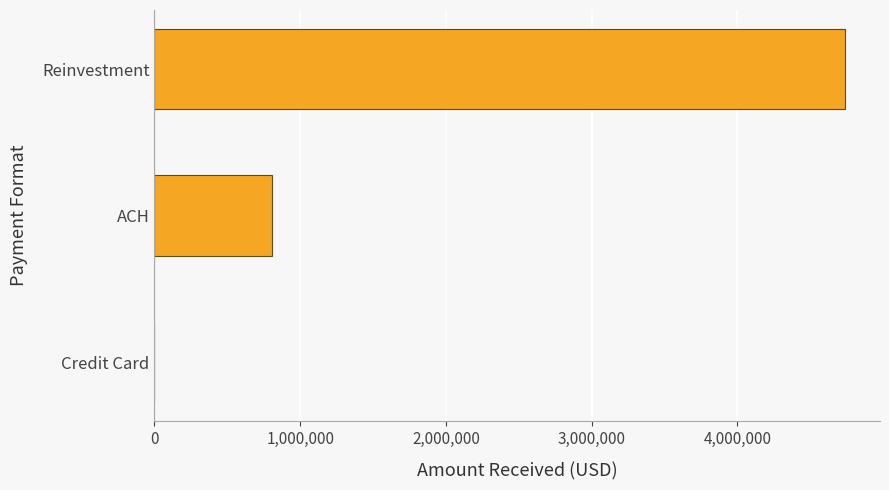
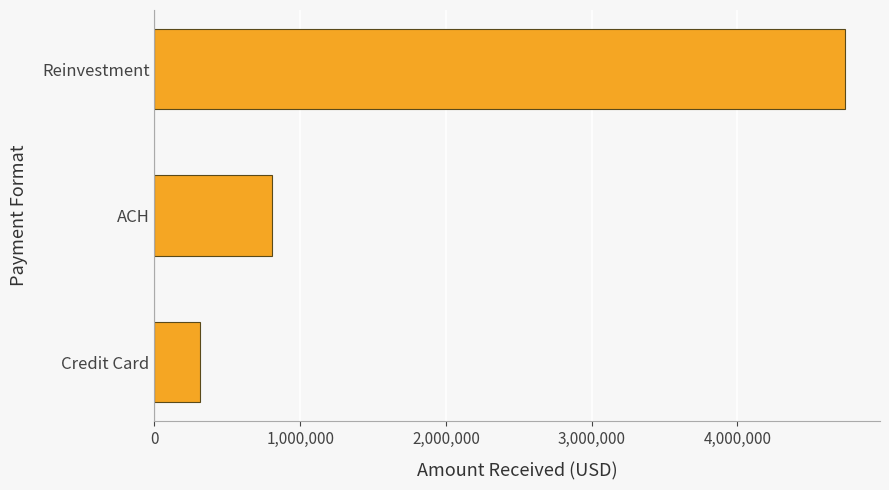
  {
    "Reinvestment": "4,740,000",
    "ACH": "810,000",
-   "Credit Card": "0"
+   "Credit Card": "310,000"
  }
